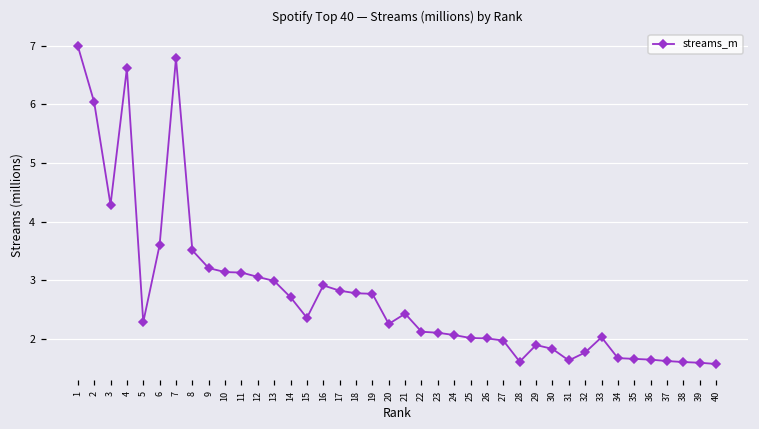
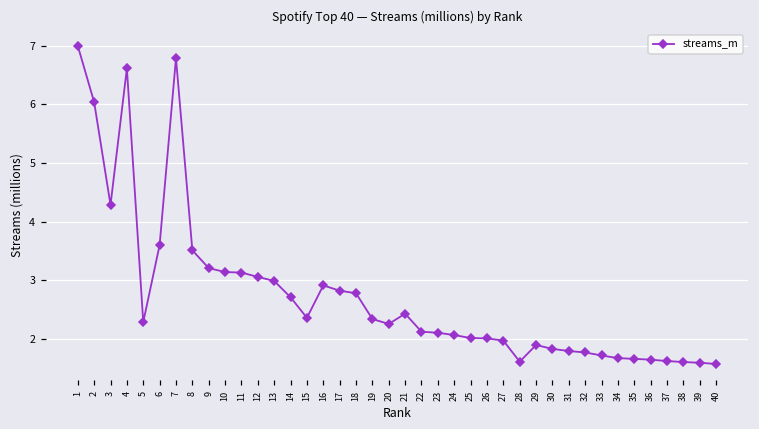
  {
    "1": 7.0,
    "2": 6.0,
    "3": 4.3,
    "4": 6.6,
    "5": 2.3,
    "6": 3.6,
    "7": 6.8,
    "8": 3.5,
    "9": 3.2,
    "10": 3.1,
    "11": 3.1,
    "12": 3.1,
    "13": 3.0,
    "14": 2.7,
    "15": 2.4,
    "16": 2.9,
    "17": 2.8,
    "18": 2.8,
-   "19": 2.8,
+   "19": 2.3,
    "20": 2.3,
    "21": 2.4,
    "22": 2.1,
    "23": 2.1,
    "24": 2.1,
    "25": 2.0,
    "26": 2.0,
    "27": 2.0,
    "28": 1.6,
    "29": 1.9,
    "30": 1.8,
-   "31": 1.6,
+   "31": 1.8,
    "32": 1.8,
-   "33": 2.0,
+   "33": 1.7,
    "34": 1.7,
    "35": 1.7,
    "36": 1.6,
    "37": 1.6,
    "38": 1.6,
    "39": 1.6,
    "40": 1.6
  }
